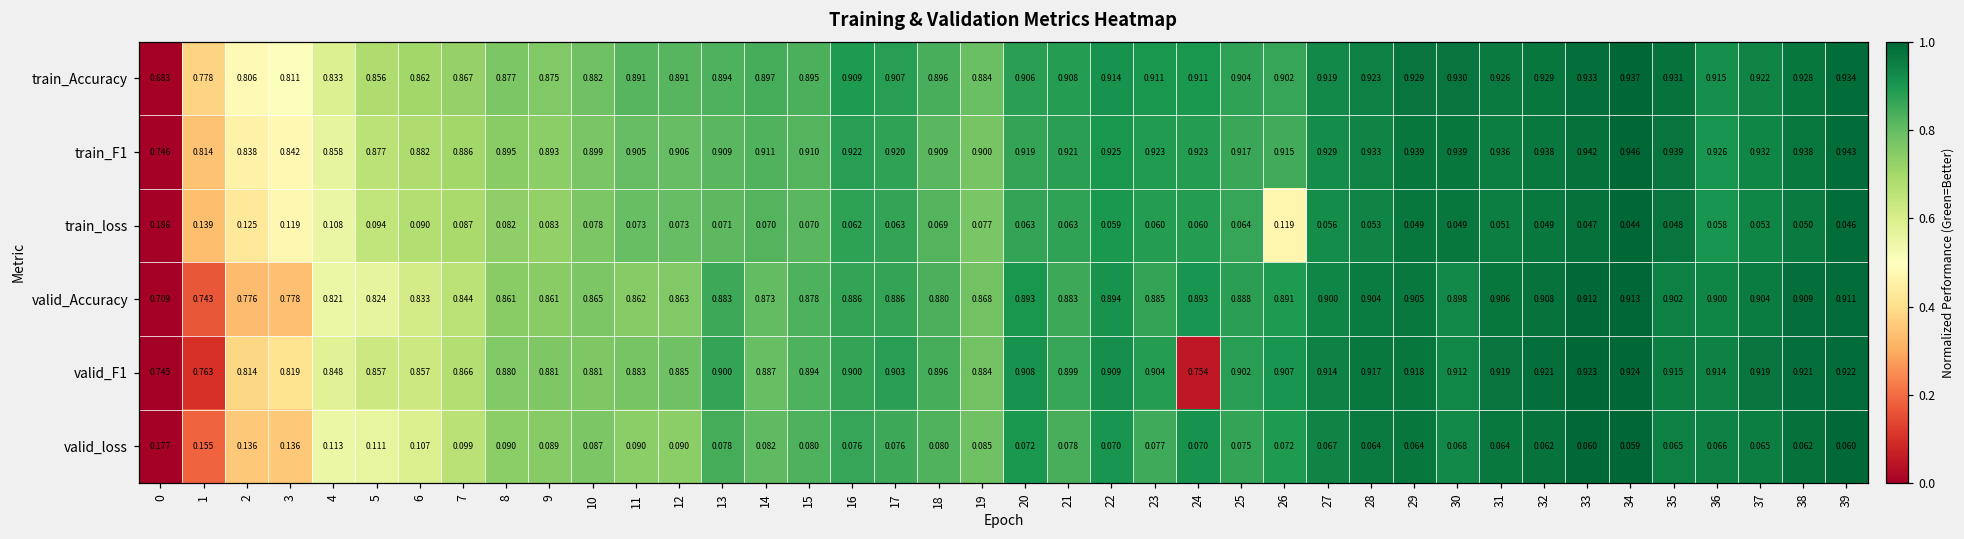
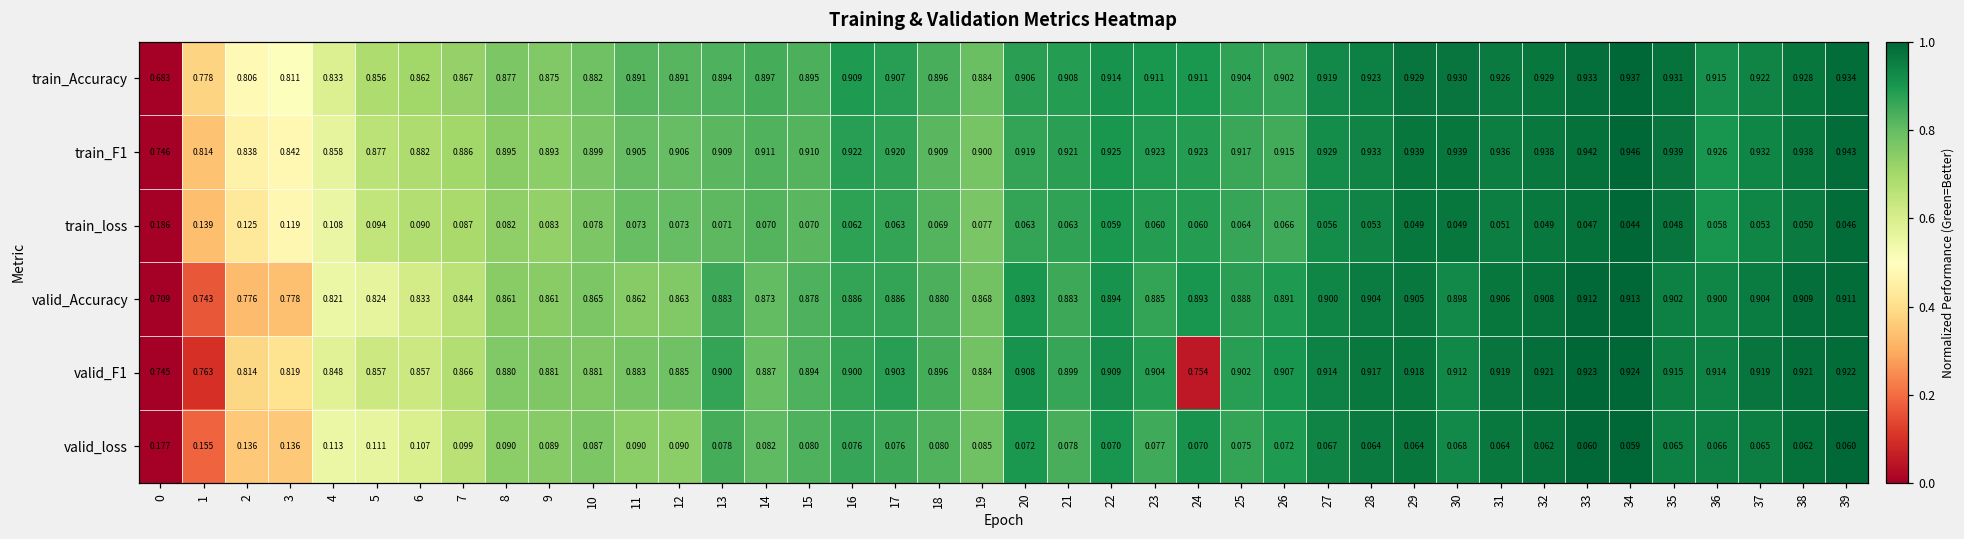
  {
    "train_loss": {
      "0": 0.186,
      "1": 0.139,
      "2": 0.125,
      "3": 0.119,
      "4": 0.108,
      "5": 0.094,
      "6": 0.090,
      "7": 0.087,
      "8": 0.082,
      "9": 0.083,
      "10": 0.078,
      "11": 0.073,
      "12": 0.073,
      "13": 0.071,
      "14": 0.070,
      "15": 0.070,
      "16": 0.062,
      "17": 0.063,
      "18": 0.069,
      "19": 0.077,
      "20": 0.063,
      "21": 0.063,
      "22": 0.059,
      "23": 0.060,
      "24": 0.060,
      "25": 0.064,
-     "26": 0.119,
+     "26": 0.066,
      "27": 0.056,
      "28": 0.053,
      "29": 0.049,
      "30": 0.049,
      "31": 0.051,
      "32": 0.049,
      "33": 0.047,
      "34": 0.044,
      "35": 0.048,
      "36": 0.058,
      "37": 0.053,
      "38": 0.050,
      "39": 0.046
    }
  }
